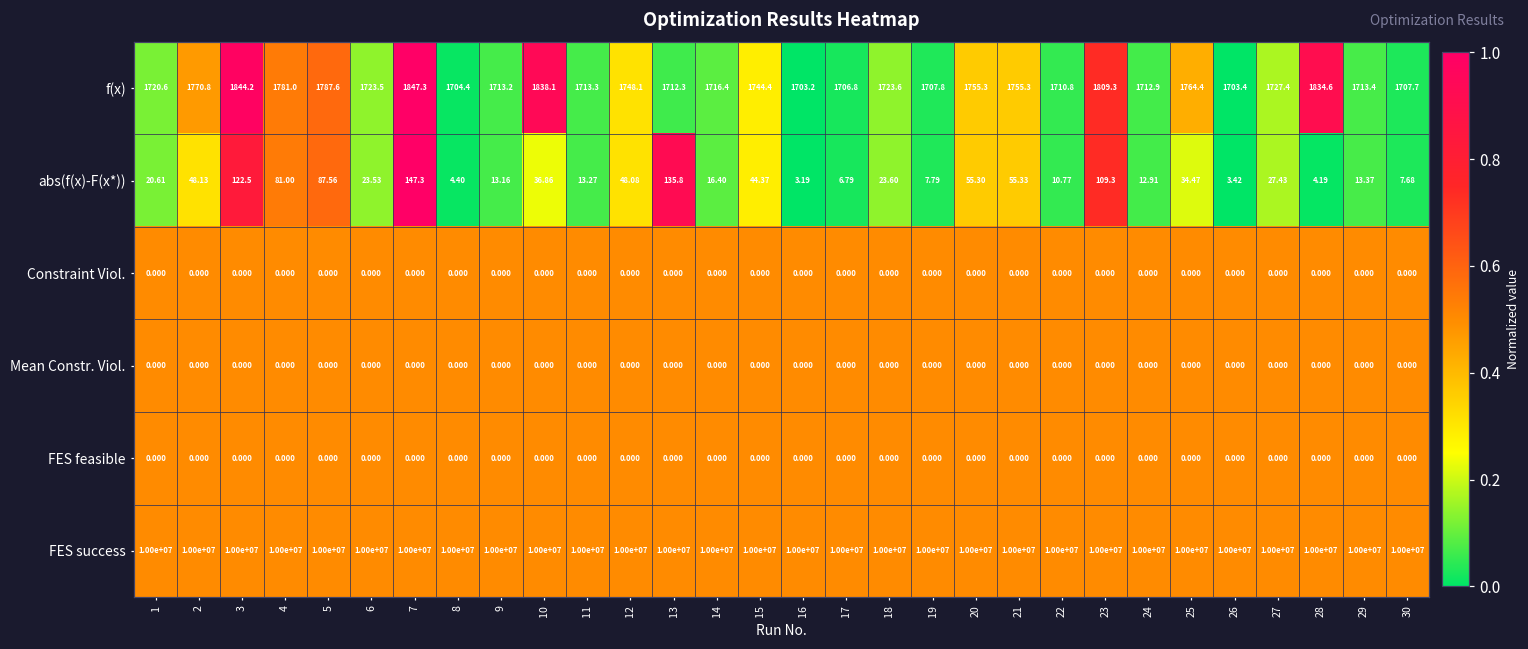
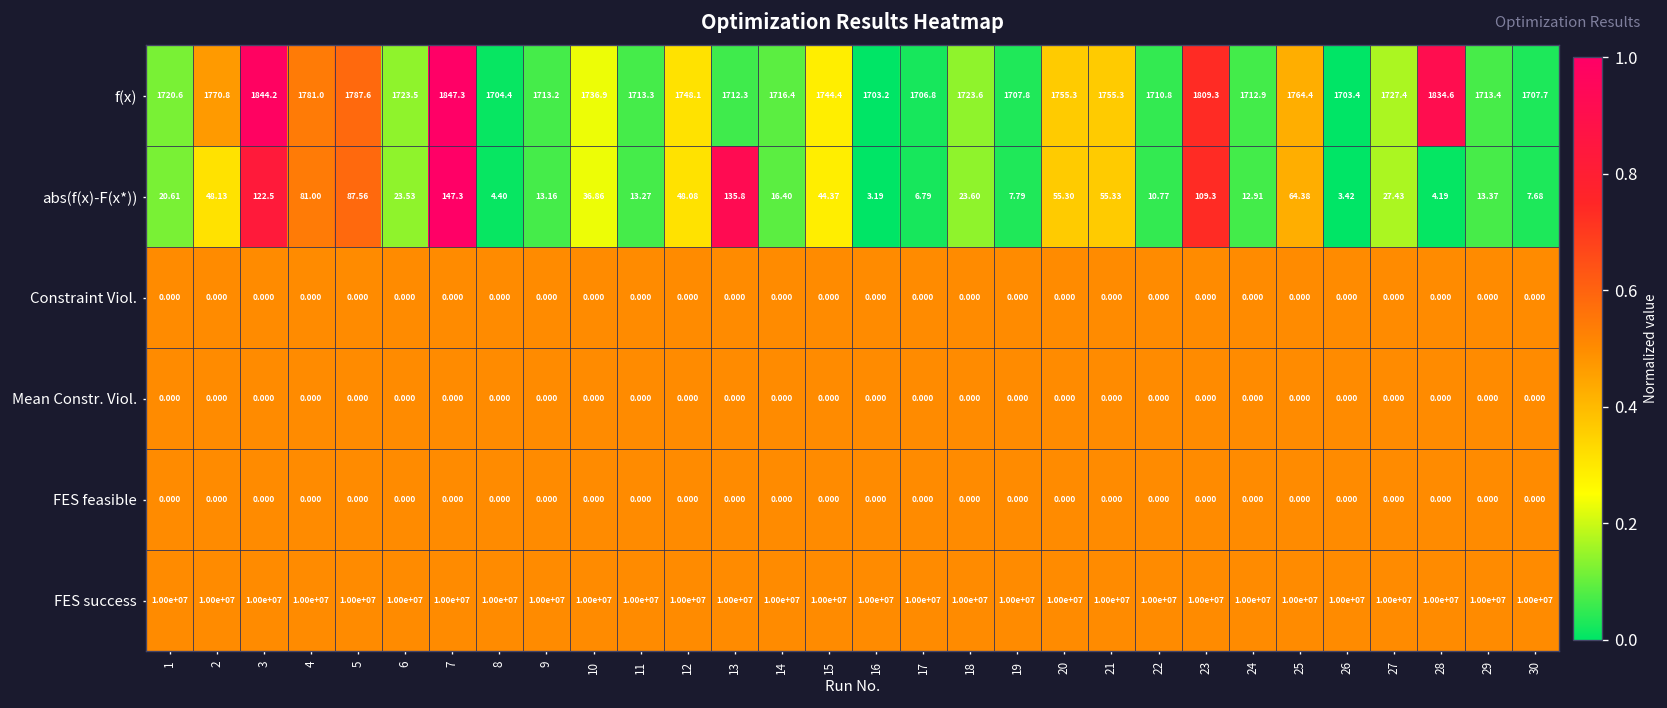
  {
    "f(x)": {
      "1": "1720.6",
      "2": "1770.8",
      "3": "1844.2",
      "4": "1781.0",
      "5": "1787.6",
      "6": "1723.5",
      "7": "1847.3",
      "8": "1704.4",
      "9": "1713.2",
-     "10": "1838.1",
+     "10": "1736.9",
      "11": "1713.3",
      "12": "1748.1",
      "13": "1712.3",
      "14": "1716.4",
      "15": "1744.4",
      "16": "1703.2",
      "17": "1706.8",
      "18": "1723.6",
      "19": "1707.8",
      "20": "1755.3",
      "21": "1755.3",
      "22": "1710.8",
      "23": "1809.3",
      "24": "1712.9",
      "25": "1764.4",
      "26": "1703.4",
      "27": "1727.4",
      "28": "1834.6",
      "29": "1713.4",
      "30": "1707.7"
    },
    "abs(f(x)-F(x*))": {
      "1": "20.61",
      "2": "48.13",
      "3": "122.5",
      "4": "81.00",
      "5": "87.56",
      "6": "23.53",
      "7": "147.3",
      "8": "4.40",
      "9": "13.16",
      "10": "36.86",
      "11": "13.27",
      "12": "48.08",
      "13": "135.8",
      "14": "16.40",
      "15": "44.37",
      "16": "3.19",
      "17": "6.79",
      "18": "23.60",
      "19": "7.79",
      "20": "55.30",
      "21": "55.33",
      "22": "10.77",
      "23": "109.3",
      "24": "12.91",
-     "25": "34.47",
+     "25": "64.38",
      "26": "3.42",
      "27": "27.43",
      "28": "4.19",
      "29": "13.37",
      "30": "7.68"
    },
    "Constraint Viol.": {
      "1": "0.000",
      "2": "0.000",
      "3": "0.000",
      "4": "0.000",
      "5": "0.000",
      "6": "0.000",
      "7": "0.000",
      "8": "0.000",
      "9": "0.000",
      "10": "0.000",
      "11": "0.000",
      "12": "0.000",
      "13": "0.000",
      "14": "0.000",
      "15": "0.000",
      "16": "0.000",
      "17": "0.000",
      "18": "0.000",
      "19": "0.000",
      "20": "0.000",
      "21": "0.000",
      "22": "0.000",
      "23": "0.000",
      "24": "0.000",
      "25": "0.000",
      "26": "0.000",
      "27": "0.000",
      "28": "0.000",
      "29": "0.000",
      "30": "0.000"
    },
    "Mean Constr. Viol.": {
      "1": "0.000",
      "2": "0.000",
      "3": "0.000",
      "4": "0.000",
      "5": "0.000",
      "6": "0.000",
      "7": "0.000",
      "8": "0.000",
      "9": "0.000",
      "10": "0.000",
      "11": "0.000",
      "12": "0.000",
      "13": "0.000",
      "14": "0.000",
      "15": "0.000",
      "16": "0.000",
      "17": "0.000",
      "18": "0.000",
      "19": "0.000",
      "20": "0.000",
      "21": "0.000",
      "22": "0.000",
      "23": "0.000",
      "24": "0.000",
      "25": "0.000",
      "26": "0.000",
      "27": "0.000",
      "28": "0.000",
      "29": "0.000",
      "30": "0.000"
    },
    "FES feasible": {
      "1": "0.000",
      "2": "0.000",
      "3": "0.000",
      "4": "0.000",
      "5": "0.000",
      "6": "0.000",
      "7": "0.000",
      "8": "0.000",
      "9": "0.000",
      "10": "0.000",
      "11": "0.000",
      "12": "0.000",
      "13": "0.000",
      "14": "0.000",
      "15": "0.000",
      "16": "0.000",
      "17": "0.000",
      "18": "0.000",
      "19": "0.000",
      "20": "0.000",
      "21": "0.000",
      "22": "0.000",
      "23": "0.000",
      "24": "0.000",
      "25": "0.000",
      "26": "0.000",
      "27": "0.000",
      "28": "0.000",
      "29": "0.000",
      "30": "0.000"
    },
    "FES success": {
      "1": "1.00e+07",
      "2": "1.00e+07",
      "3": "1.00e+07",
      "4": "1.00e+07",
      "5": "1.00e+07",
      "6": "1.00e+07",
      "7": "1.00e+07",
      "8": "1.00e+07",
      "9": "1.00e+07",
      "10": "1.00e+07",
      "11": "1.00e+07",
      "12": "1.00e+07",
      "13": "1.00e+07",
      "14": "1.00e+07",
      "15": "1.00e+07",
      "16": "1.00e+07",
      "17": "1.00e+07",
      "18": "1.00e+07",
      "19": "1.00e+07",
      "20": "1.00e+07",
      "21": "1.00e+07",
      "22": "1.00e+07",
      "23": "1.00e+07",
      "24": "1.00e+07",
      "25": "1.00e+07",
      "26": "1.00e+07",
      "27": "1.00e+07",
      "28": "1.00e+07",
      "29": "1.00e+07",
      "30": "1.00e+07"
    }
  }
